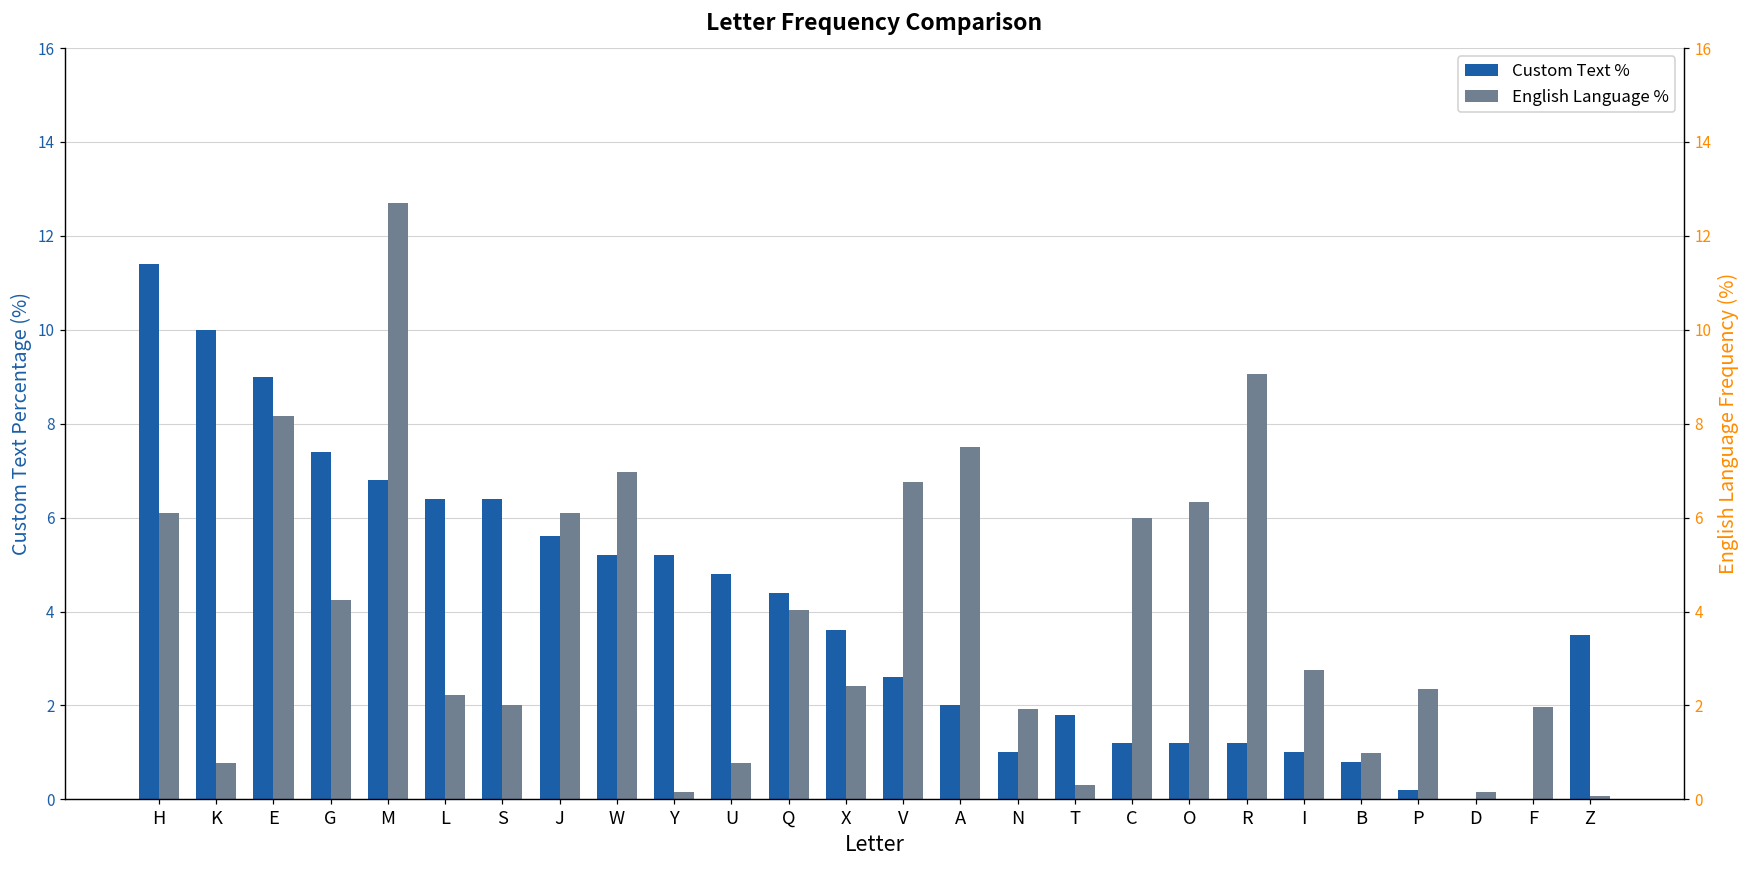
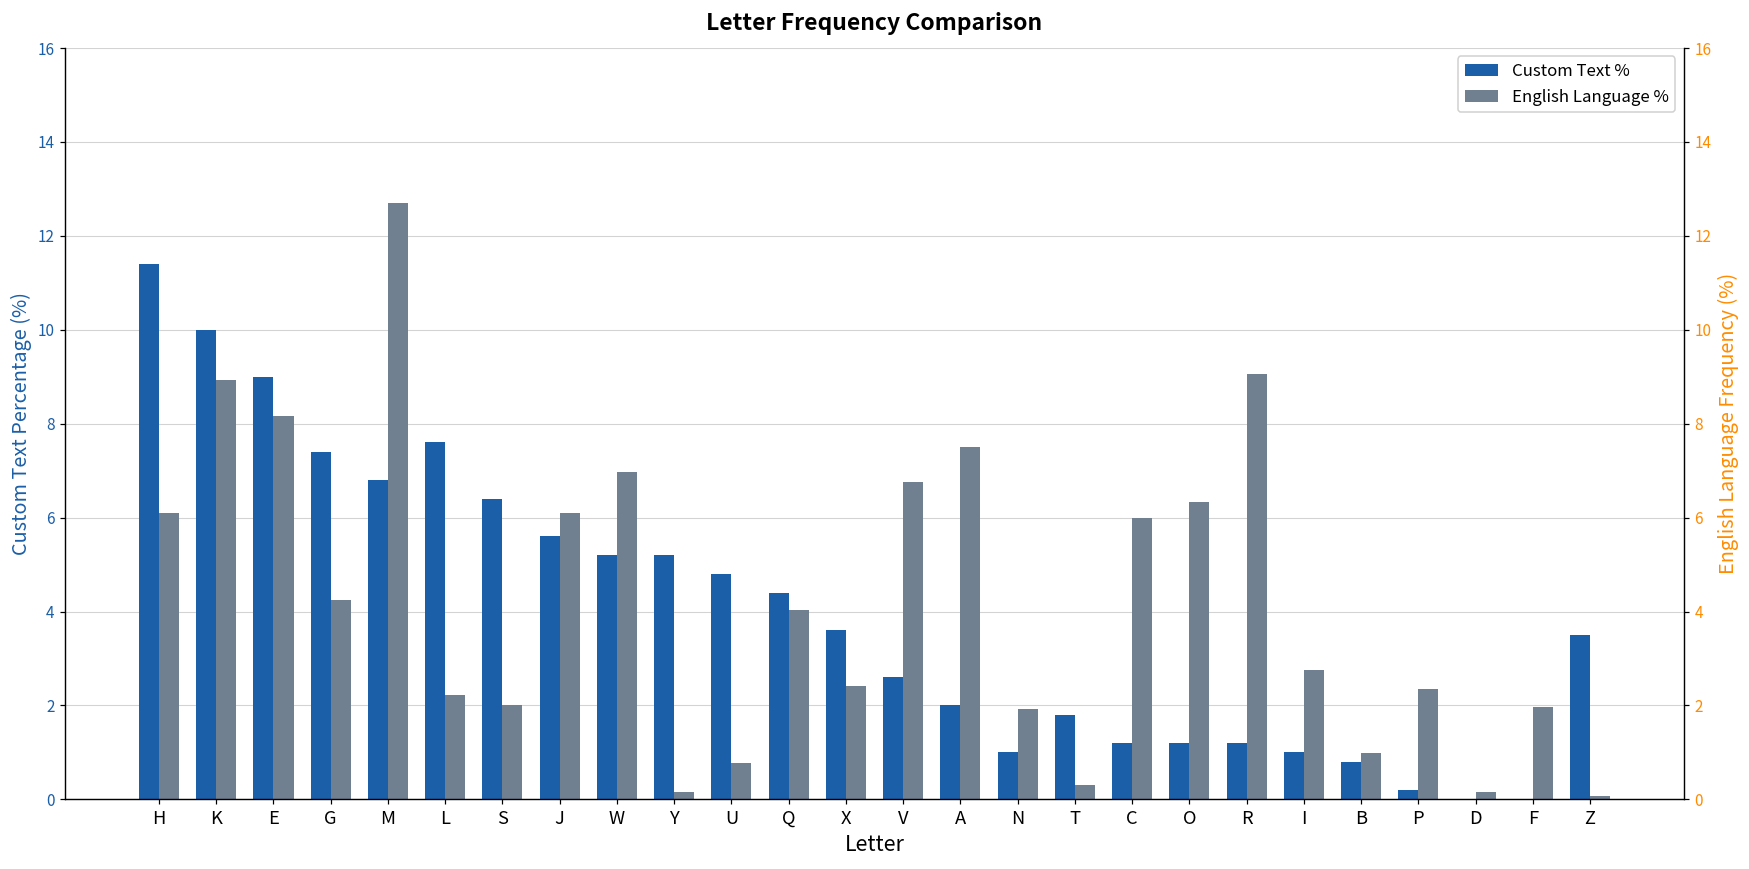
  {
    "Custom Text %": {
      "H": 11.4,
      "K": 10.0,
      "E": 9.0,
      "G": 7.4,
      "M": 6.8,
-     "L": 6.4,
+     "L": 7.6,
      "S": 6.4,
      "J": 5.6,
      "W": 5.2,
      "Y": 5.2,
      "U": 4.8,
      "Q": 4.4,
      "X": 3.6,
      "V": 2.6,
      "A": 2.0,
      "N": 1.0,
      "T": 1.8,
      "C": 1.2,
      "O": 1.2,
      "R": 1.2,
      "I": 1.0,
      "B": 0.8,
      "P": 0.2,
      "D": 0.0,
      "F": 0.0,
      "Z": 3.5
    },
    "English Language %": {
      "H": 6.1,
-     "K": 0.8,
+     "K": 8.9,
      "E": 8.2,
      "G": 4.3,
      "M": 12.7,
      "L": 2.2,
      "S": 2.0,
      "J": 6.1,
      "W": 7.0,
      "Y": 0.2,
      "U": 0.8,
      "Q": 4.0,
      "X": 2.4,
      "V": 6.8,
      "A": 7.5,
      "N": 1.9,
      "T": 0.3,
      "C": 6.0,
      "O": 6.3,
      "R": 9.1,
      "I": 2.8,
      "B": 1.0,
      "P": 2.4,
      "D": 0.2,
      "F": 2.0,
      "Z": 0.1
    }
  }
